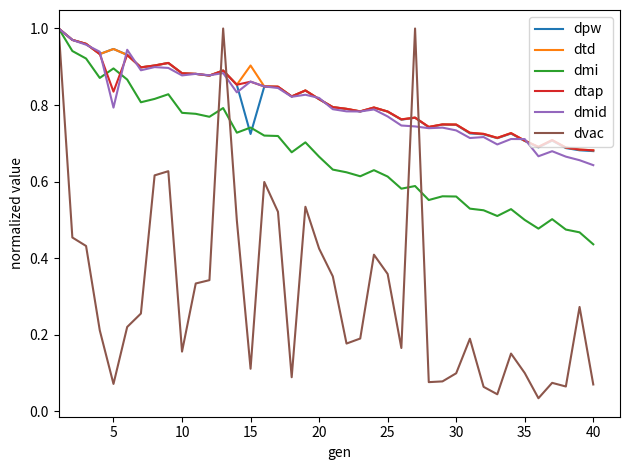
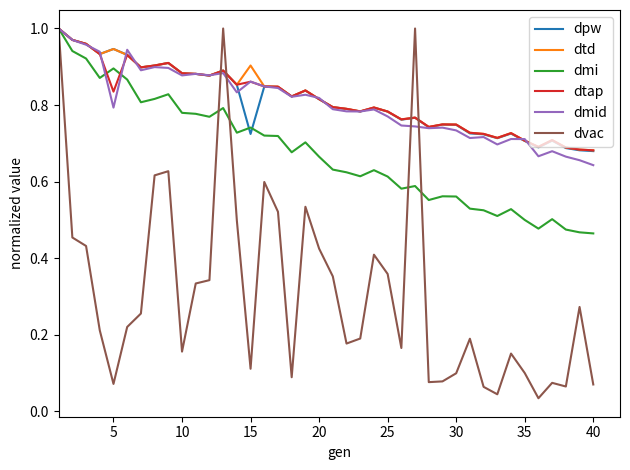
  {
    "dpw": {
      "15": 0.72
    },
    "dtd": {
      "15": 0.90
    },
    "dmi": {
      "5": 0.90,
      "10": 0.78,
      "15": 0.74,
      "20": 0.67,
      "25": 0.61,
      "30": 0.56,
      "35": 0.50,
-     "40": 0.44
+     "40": 0.46
    },
    "dtap": {
      "5": 0.84
    },
    "dmid": {
      "5": 0.79,
      "25": 0.77,
      "30": 0.73,
      "40": 0.64
    },
    "dvac": {
      "5": 0.07,
      "10": 0.16,
      "15": 0.11,
      "20": 0.42,
      "25": 0.36,
      "30": 0.10,
      "35": 0.10,
      "40": 0.07
    }
  }
